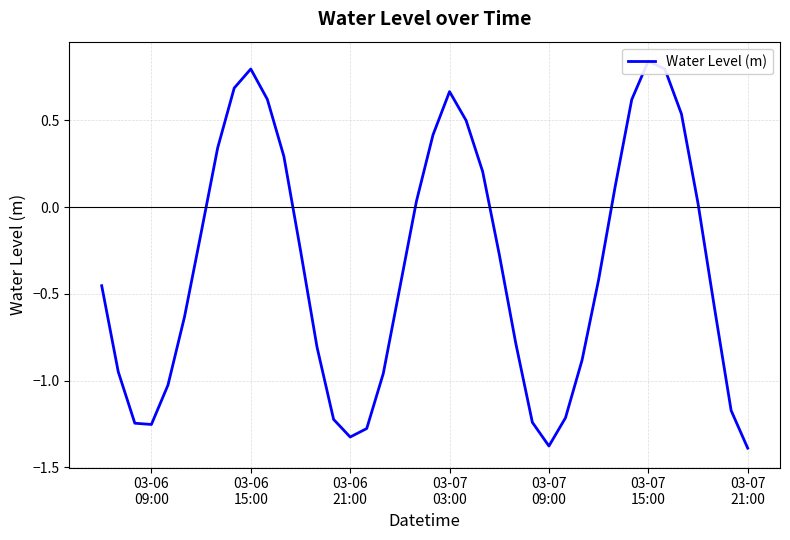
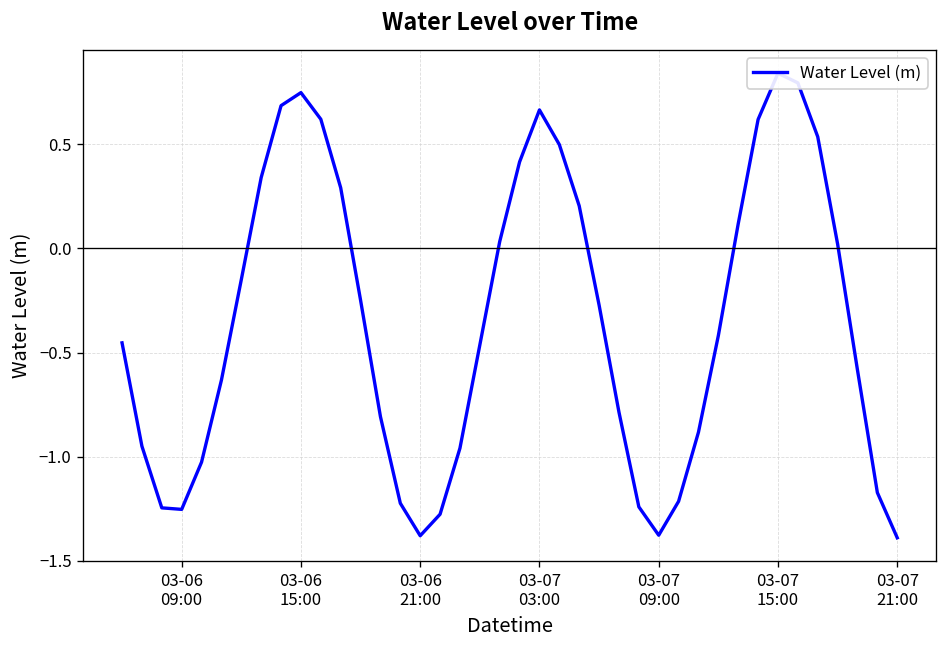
  {
    "03-06 09:00": -1.25,
-   "03-06 15:00": 0.80,
-   "03-06 21:00": -1.32,
+   "03-06 15:00": 0.75,
+   "03-06 21:00": -1.38,
    "03-07 03:00": 0.67,
    "03-07 09:00": -1.38,
    "03-07 21:00": -1.39
  }
